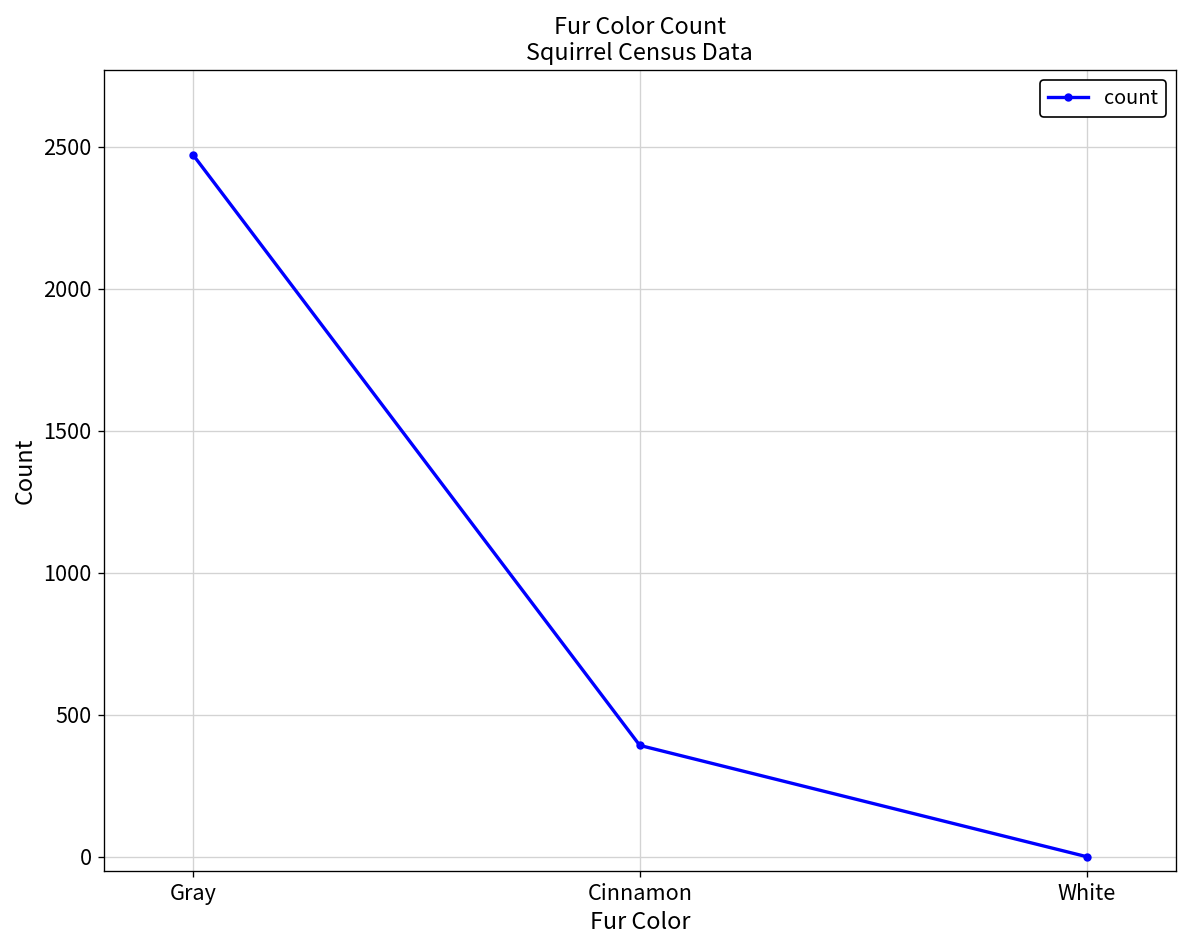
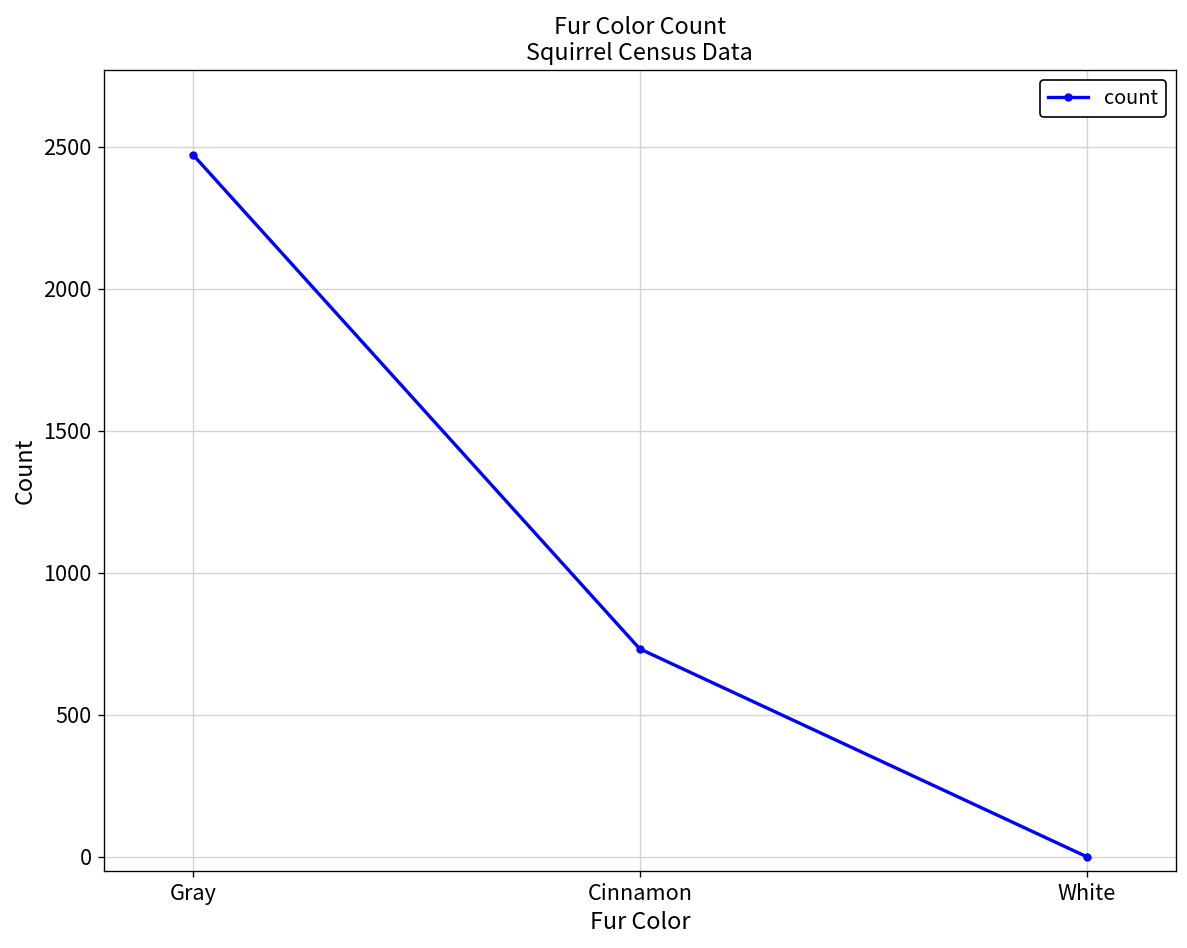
  {
    "Gray": 2470,
-   "Cinnamon": 390,
+   "Cinnamon": 730,
    "White": 0
  }
